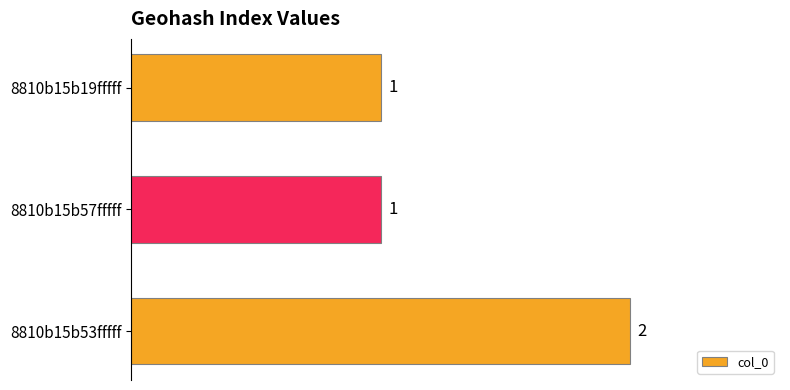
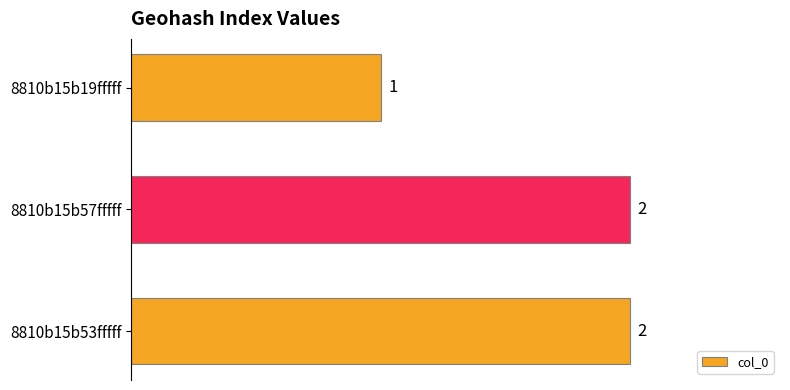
  {
    "8810b15b19fffff": 1,
-   "8810b15b57fffff": 1,
+   "8810b15b57fffff": 2,
    "8810b15b53fffff": 2
  }
